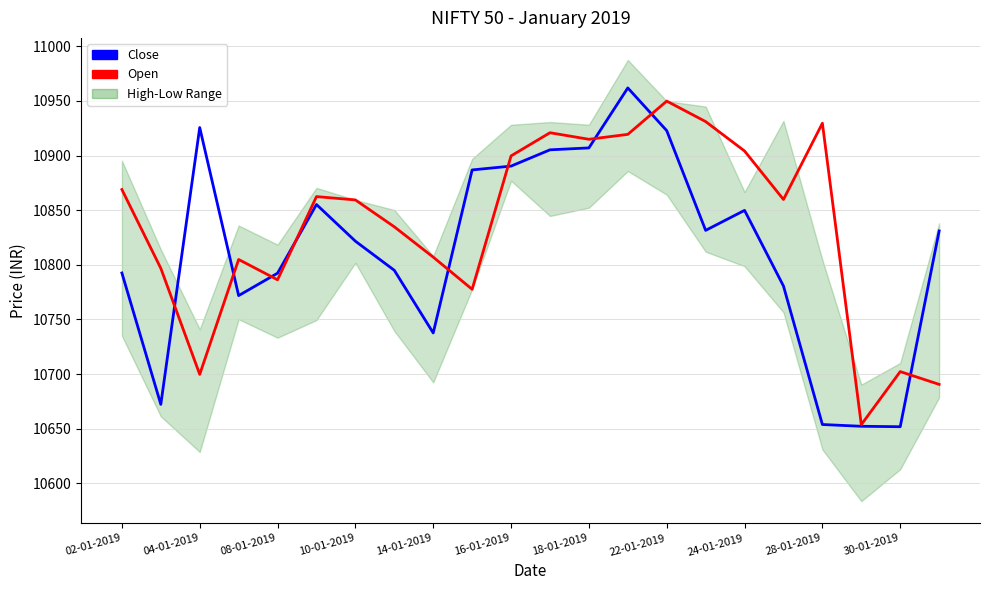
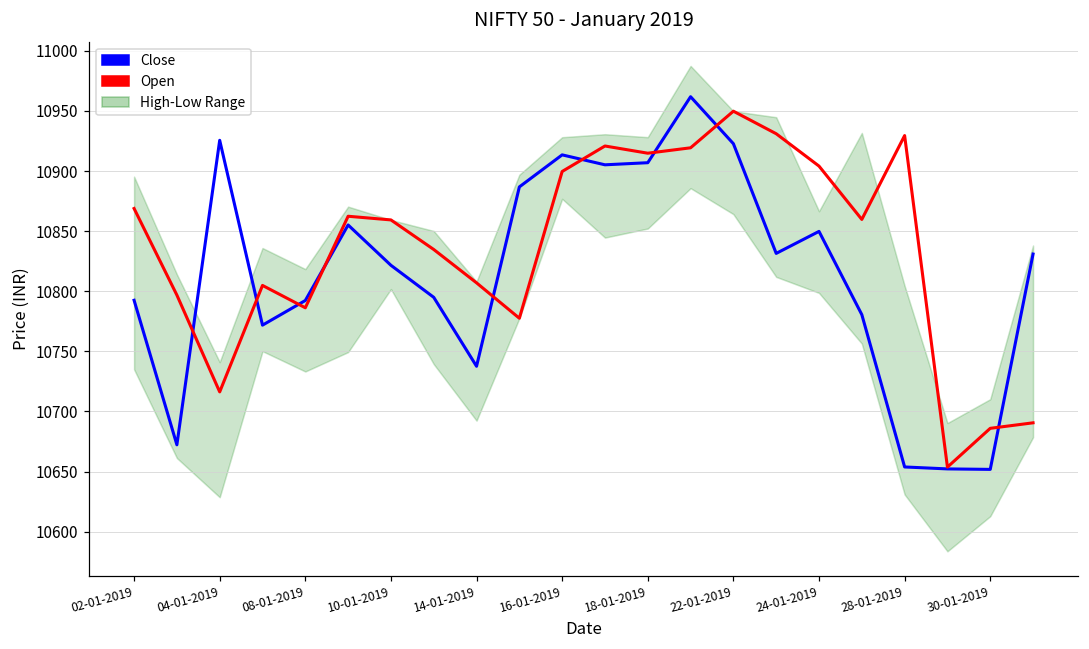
  {
    "Close": {
      "02-01-2019": 10793,
      "04-01-2019": 10926,
      "08-01-2019": 10792,
      "10-01-2019": 10822,
      "14-01-2019": 10738,
-     "16-01-2019": 10890,
+     "16-01-2019": 10913,
      "18-01-2019": 10907,
      "22-01-2019": 10923,
      "24-01-2019": 10850,
      "28-01-2019": 10654,
      "30-01-2019": 10652
    },
    "Open": {
      "02-01-2019": 10869,
-     "04-01-2019": 10700,
+     "04-01-2019": 10716,
      "08-01-2019": 10786,
      "16-01-2019": 10900,
      "18-01-2019": 10915,
      "24-01-2019": 10904,
      "28-01-2019": 10930,
-     "30-01-2019": 10702
+     "30-01-2019": 10686
    }
  }
